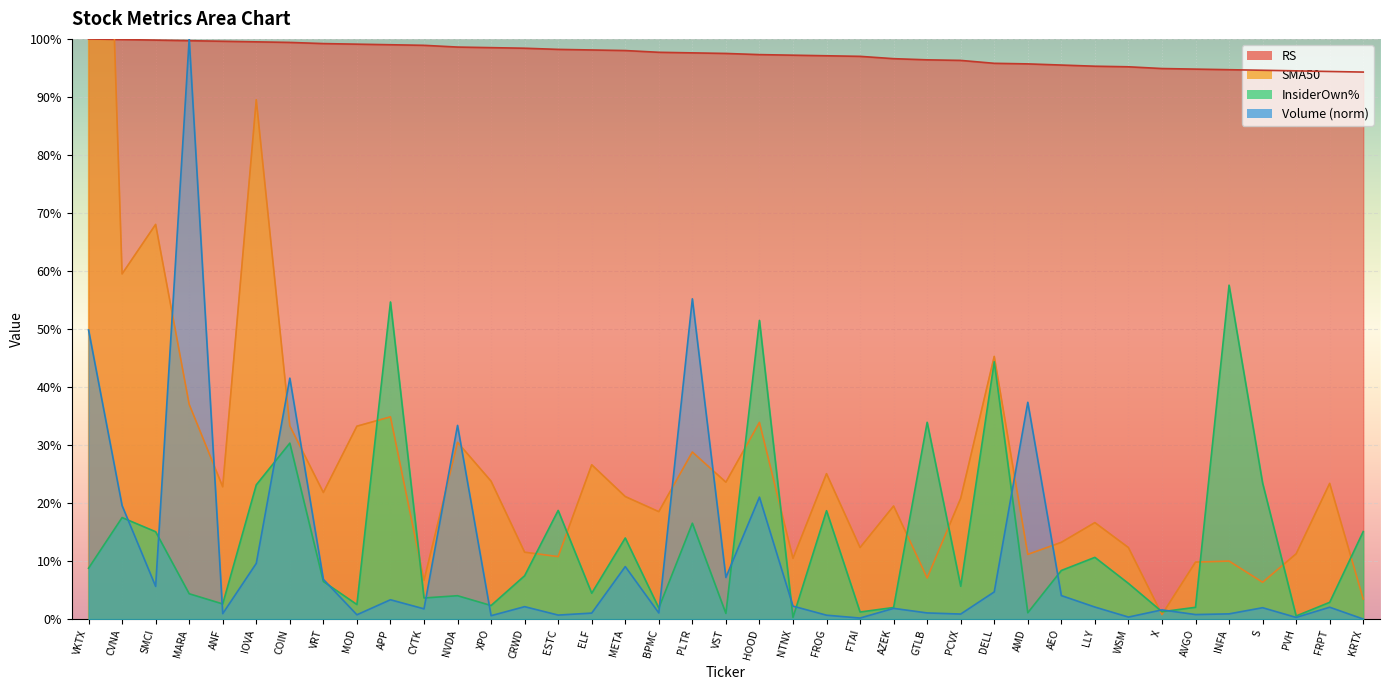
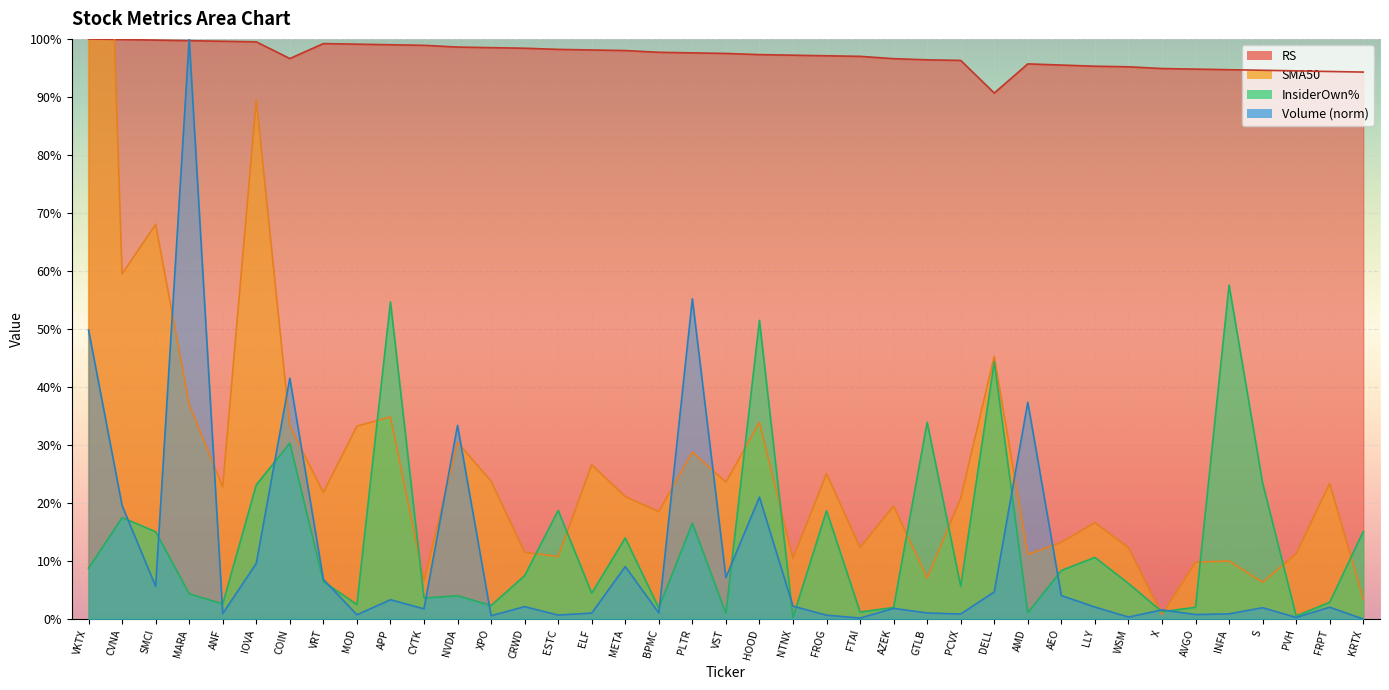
  {
    "RS": {
      "VKTX": "100%",
      "CVNA": "100%",
      "SMCI": "100%",
      "ANF": "100%",
      "IOVA": "99%",
-     "COIN": "99%",
+     "COIN": "97%",
      "VRT": "99%",
      "MOD": "99%",
      "APP": "99%",
      "CYTK": "99%",
      "NVDA": "99%",
      "XPO": "98%",
      "CRWD": "98%",
      "ESTC": "98%",
      "ELF": "98%",
      "META": "98%",
      "BPMC": "98%",
      "PLTR": "98%",
      "VST": "97%",
      "HOOD": "97%",
      "NTNX": "97%",
      "FROG": "97%",
      "FTAI": "97%",
      "AZEK": "97%",
      "GTLB": "96%",
      "PCVX": "96%",
-     "DELL": "96%",
+     "DELL": "91%",
      "AMD": "96%",
      "AEO": "95%",
      "LLY": "95%",
      "WSM": "95%",
      "X": "95%",
      "AVGO": "95%",
      "INFA": "95%"
    },
    "SMA50": {
      "CVNA": "59%",
      "SMCI": "68%",
      "MARA": "37%",
      "ANF": "23%",
      "IOVA": "90%",
      "COIN": "33%",
      "VRT": "22%",
      "MOD": "33%",
      "APP": "35%",
      "CYTK": "7%",
      "NVDA": "30%",
      "XPO": "24%",
      "CRWD": "12%",
      "ESTC": "11%",
      "ELF": "27%",
      "META": "21%",
      "BPMC": "19%",
      "PLTR": "29%",
      "VST": "24%",
      "HOOD": "34%",
      "NTNX": "10%",
      "FROG": "25%",
      "FTAI": "12%",
      "AZEK": "19%",
      "GTLB": "7%",
      "PCVX": "21%",
      "DELL": "45%",
      "AMD": "11%",
      "AEO": "13%",
      "LLY": "17%",
      "WSM": "12%",
      "X": "1%",
      "AVGO": "10%",
      "INFA": "10%",
      "S": "6%",
      "PVH": "11%",
      "FRPT": "23%",
      "KRTX": "3%"
    },
    "InsiderOwn%": {
      "VKTX": "9%",
      "CVNA": "17%",
      "SMCI": "15%",
      "MARA": "4%",
      "ANF": "3%",
      "IOVA": "23%",
      "COIN": "30%",
      "MOD": "3%",
      "APP": "55%",
      "CYTK": "4%",
      "NVDA": "4%",
      "XPO": "2%",
      "CRWD": "7%",
      "ESTC": "19%",
      "ELF": "4%",
      "META": "14%",
      "BPMC": "2%",
      "PLTR": "17%",
      "VST": "1%",
      "HOOD": "51%",
      "NTNX": "0%",
      "FROG": "19%",
      "FTAI": "1%",
      "GTLB": "34%",
      "PCVX": "6%",
      "DELL": "44%",
      "AMD": "1%",
      "AEO": "8%",
      "LLY": "11%",
      "WSM": "6%",
      "AVGO": "2%",
      "INFA": "58%",
      "S": "23%",
      "FRPT": "3%",
      "KRTX": "15%"
    },
    "Volume (norm)": {
      "VKTX": "50%",
      "CVNA": "20%",
      "SMCI": "6%",
      "ANF": "1%",
      "IOVA": "10%",
      "COIN": "42%",
      "MOD": "1%",
      "APP": "3%",
      "CYTK": "2%",
      "NVDA": "33%",
      "XPO": "1%",
      "CRWD": "2%",
      "ESTC": "1%",
      "ELF": "1%",
      "META": "9%",
      "BPMC": "1%",
      "PLTR": "55%",
      "VST": "7%",
      "HOOD": "21%",
      "NTNX": "2%",
      "FROG": "1%",
      "FTAI": "0%",
      "GTLB": "1%",
      "PCVX": "1%",
      "DELL": "5%",
      "AMD": "37%",
      "AEO": "4%",
      "LLY": "2%",
      "WSM": "0%",
      "AVGO": "1%",
      "INFA": "1%",
      "S": "2%",
      "FRPT": "2%",
      "KRTX": "0%"
    }
  }
